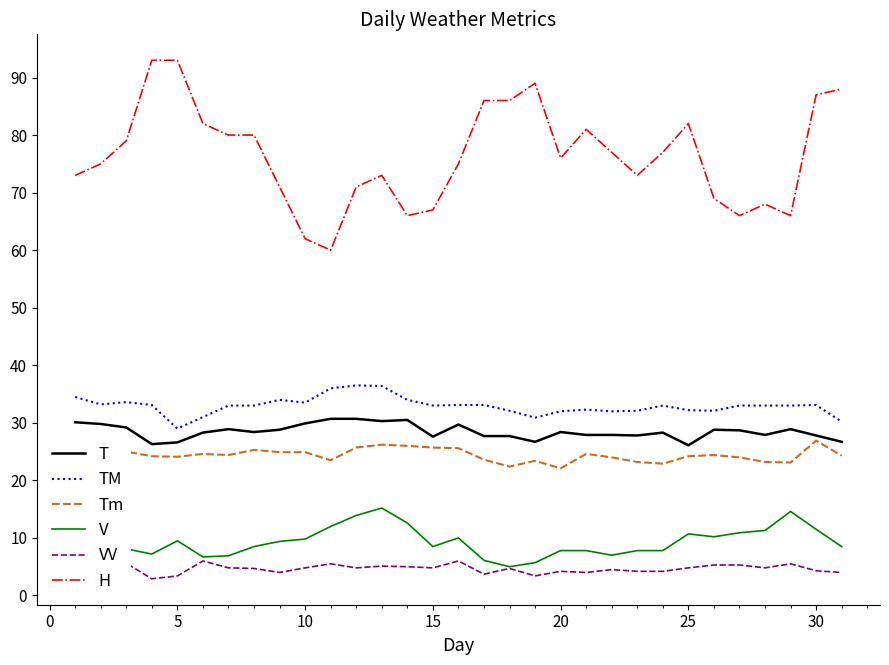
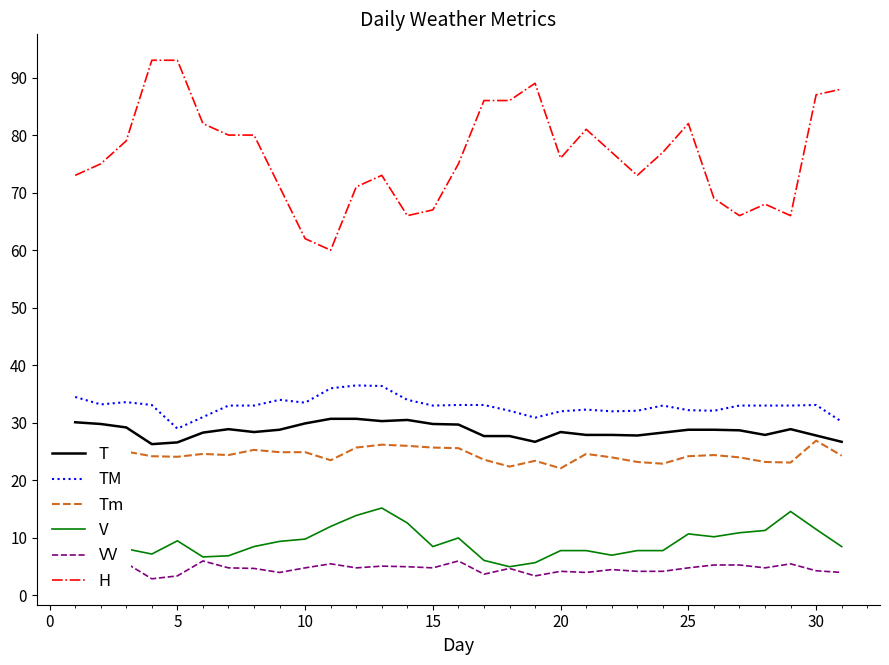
  {
    "T": {
      "5": 27,
      "10": 30,
-     "15": 28,
+     "15": 30,
      "20": 28,
-     "25": 26,
+     "25": 29,
      "30": 28
    },
    "TM": {
      "5": 29,
      "10": 34,
      "15": 33,
      "20": 32,
      "25": 32,
      "30": 33
    },
    "Tm": {
      "5": 24,
      "10": 25,
      "15": 26,
      "20": 22,
      "25": 24,
      "30": 27
    },
    "V": {
      "5": 10,
      "10": 10,
      "15": 9,
      "20": 8,
      "25": 11,
      "30": 12
    },
    "VV": {
      "5": 3,
      "10": 5,
      "15": 5,
      "20": 4,
      "25": 5,
      "30": 4
    },
    "H": {
      "5": 93,
      "10": 62,
      "15": 67,
      "20": 76,
      "25": 82,
      "30": 87
    }
  }
